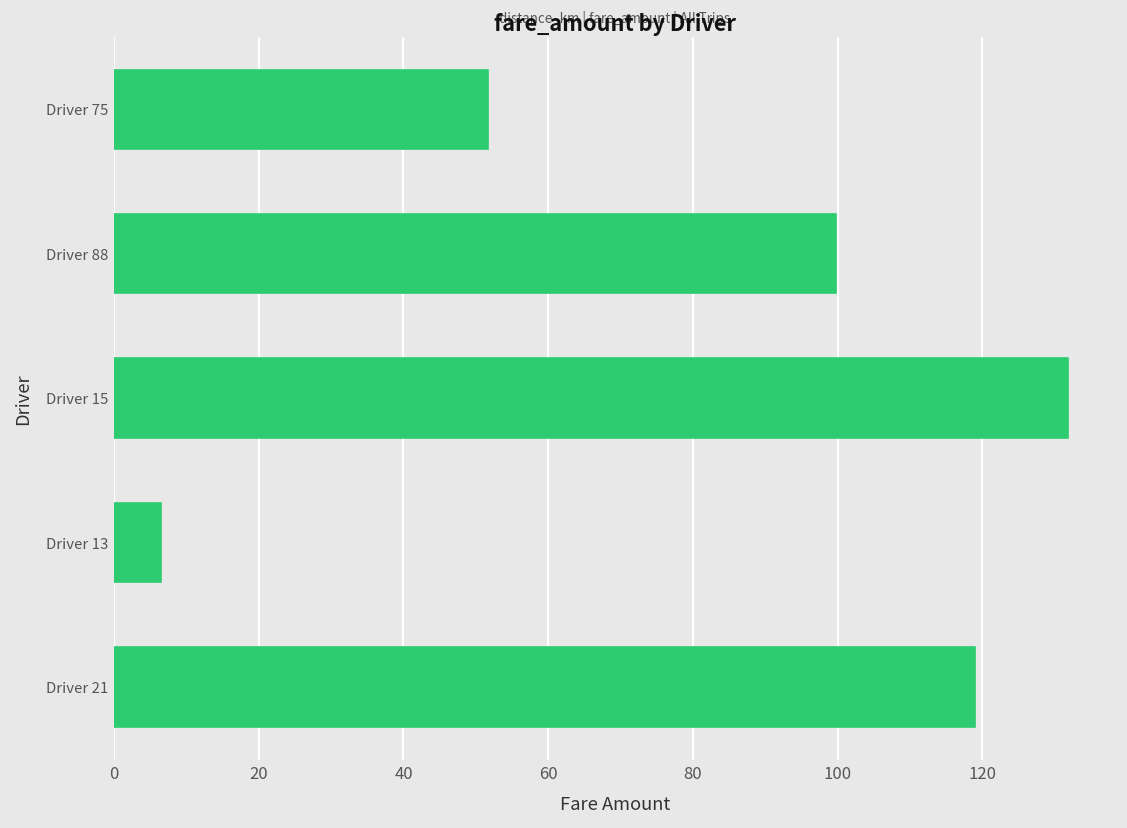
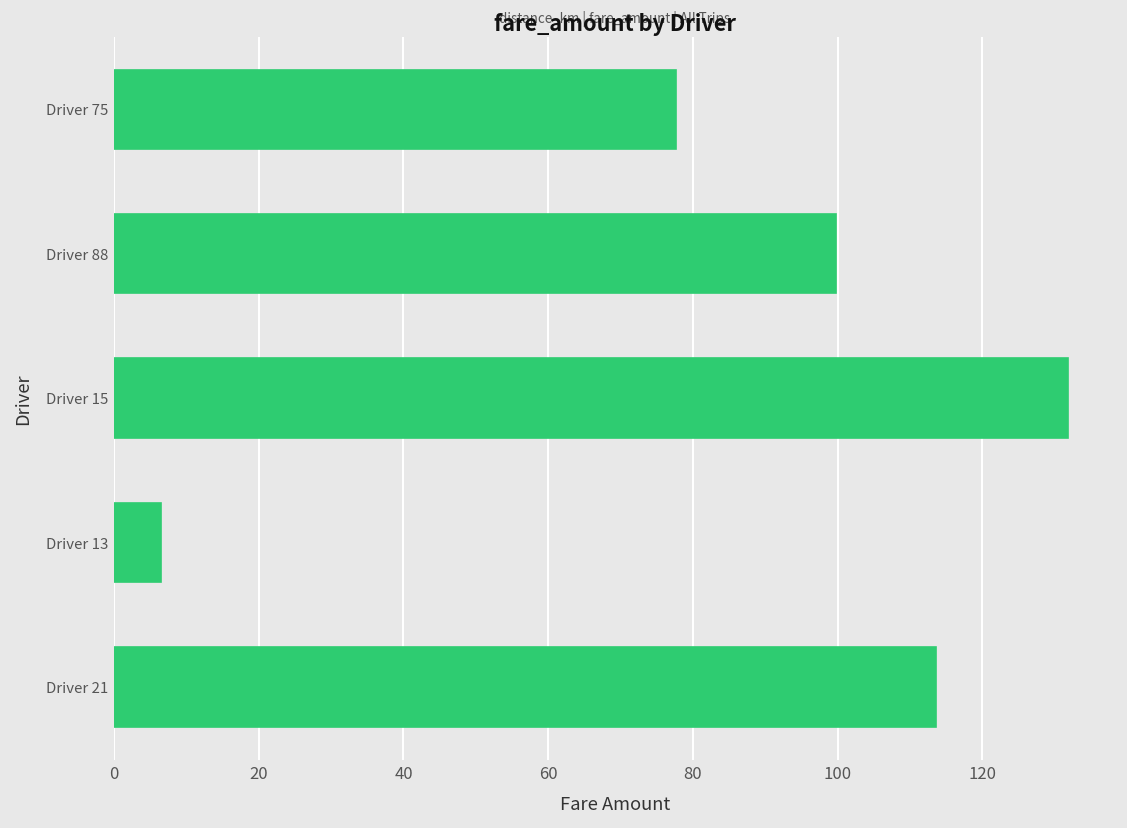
  {
-   "Driver 75": 52,
+   "Driver 75": 78,
    "Driver 88": 100,
    "Driver 15": 132,
    "Driver 13": 7,
-   "Driver 21": 119
+   "Driver 21": 114
  }
